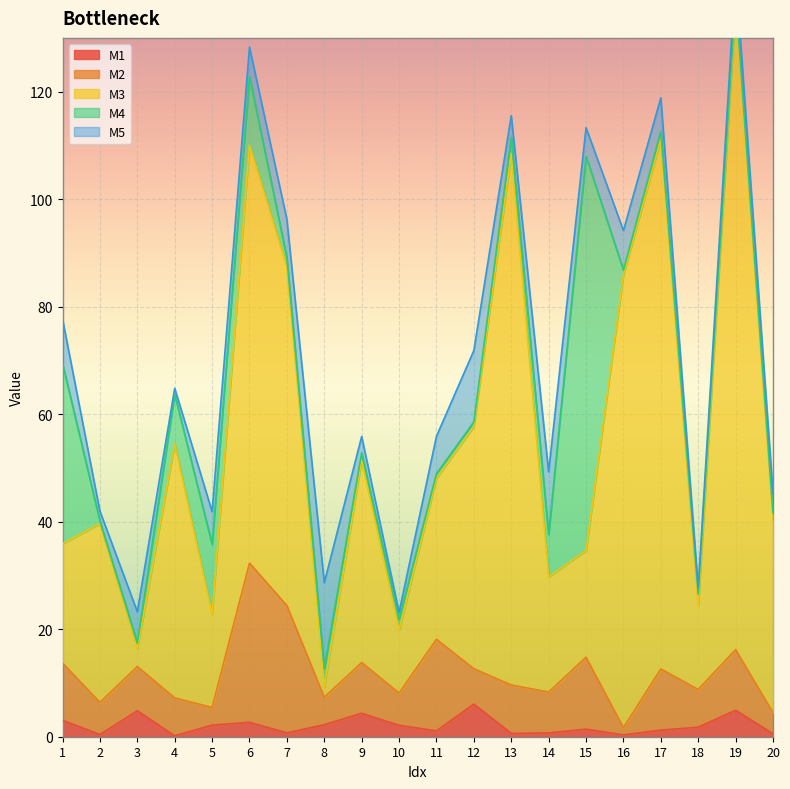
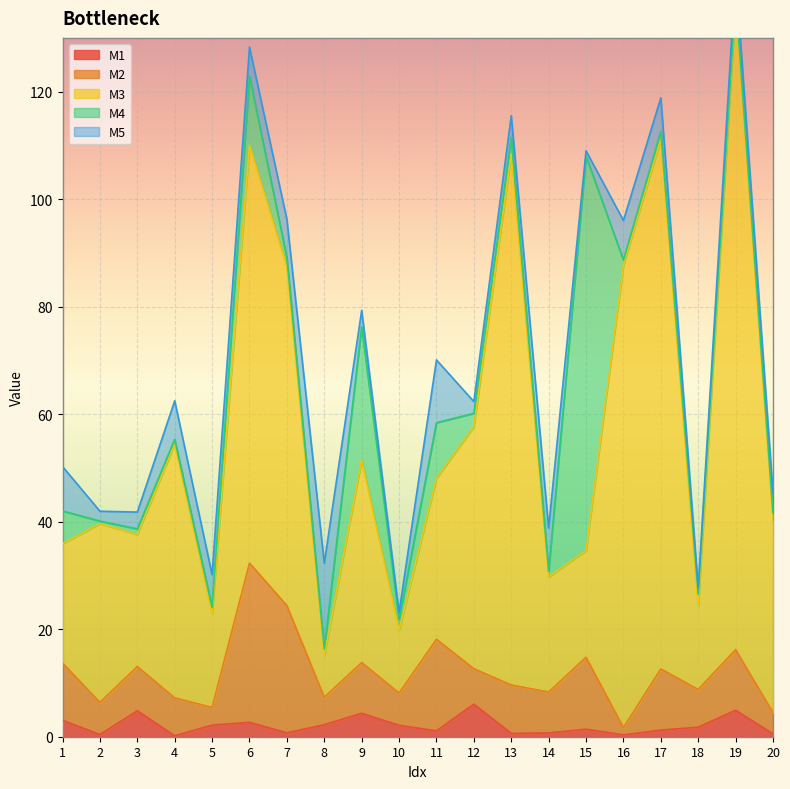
  {
    "M3": {
      "1": 22,
-     "3": 3,
+     "3": 25,
      "4": 47,
      "5": 17,
      "6": 78,
      "7": 63,
-     "8": 2,
+     "8": 8,
      "9": 38,
      "10": 12,
      "11": 30,
      "12": 45,
      "13": 99,
      "14": 21,
      "15": 20,
-     "16": 84,
+     "16": 86,
      "17": 99,
      "18": 16,
      "20": 36
    },
    "M4": {
-     "1": 34,
+     "1": 6,
      "3": 1,
-     "4": 9,
-     "5": 13,
+     "4": 1,
+     "5": 1,
      "6": 13,
      "7": 2,
-     "8": 3,
-     "9": 1,
+     "8": 1,
+     "9": 25,
      "10": 2,
-     "11": 1,
-     "12": 1,
+     "11": 10,
+     "12": 2,
      "13": 3,
-     "14": 8,
+     "14": 1,
      "15": 73,
      "16": 1,
      "17": 1,
      "18": 2,
      "20": 1
    },
    "M5": {
      "1": 8,
      "2": 2,
-     "3": 6,
-     "4": 1,
+     "3": 3,
+     "4": 7,
      "5": 6,
      "6": 5,
      "7": 7,
      "8": 16,
      "9": 3,
      "10": 1,
-     "11": 7,
-     "12": 13,
+     "11": 12,
+     "12": 2,
      "13": 4,
-     "14": 12,
-     "15": 5,
+     "14": 8,
+     "15": 1,
      "16": 7,
      "17": 6,
      "18": 1,
      "20": 4
    }
  }
